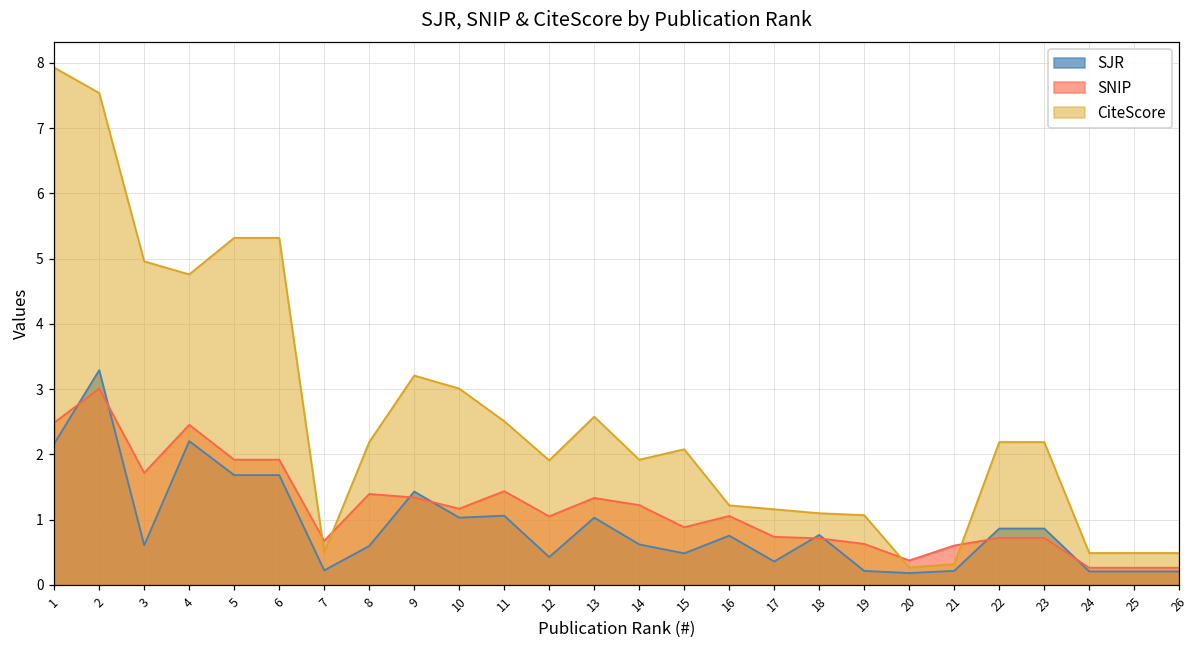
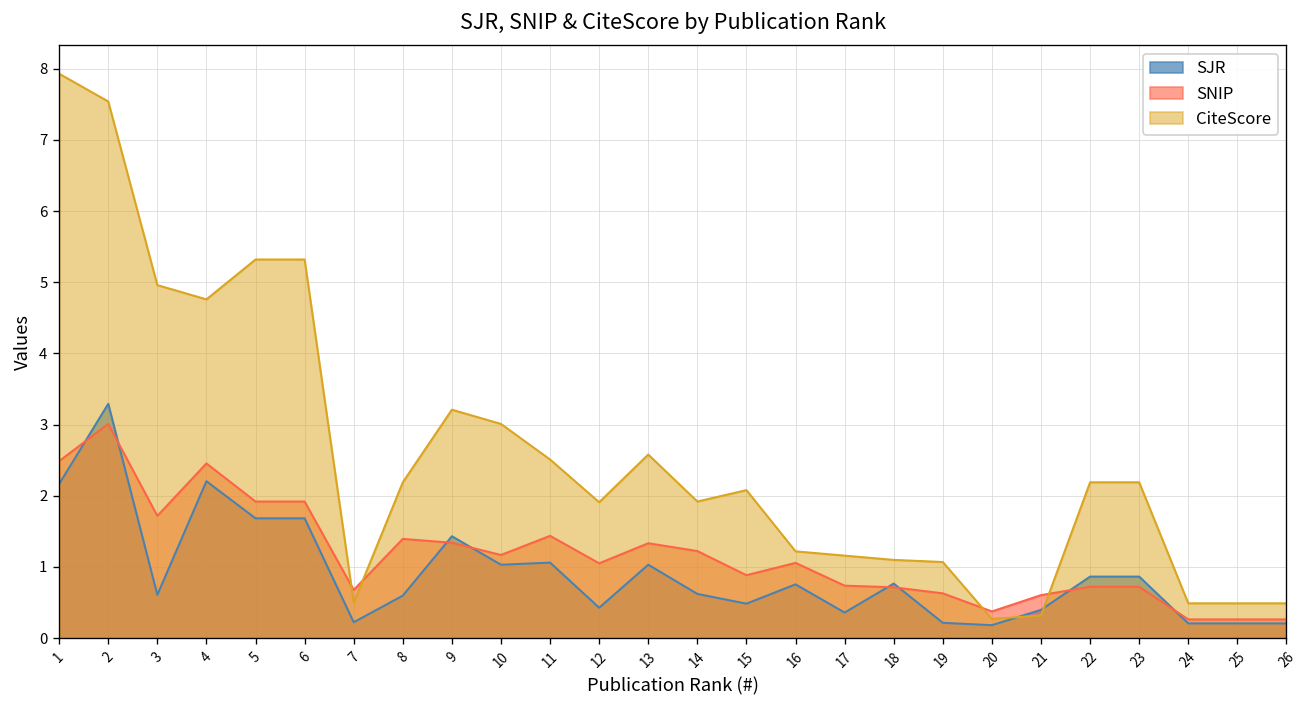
  {
    "SJR": {
      "1": 2.2,
      "2": 3.3,
      "3": 0.6,
      "4": 2.2,
      "5": 1.7,
      "6": 1.7,
      "7": 0.2,
      "8": 0.6,
      "9": 1.4,
      "10": 1.0,
      "11": 1.1,
      "12": 0.4,
      "13": 1.0,
      "14": 0.6,
      "15": 0.5,
      "16": 0.8,
      "17": 0.4,
      "18": 0.8,
      "19": 0.2,
      "20": 0.2,
-     "21": 0.2,
+     "21": 0.4,
      "22": 0.9,
      "23": 0.9,
      "24": 0.2,
      "25": 0.2,
      "26": 0.2
    },
    "SNIP": {
      "1": 2.5,
      "2": 3.0,
      "3": 1.7,
      "4": 2.5,
      "5": 1.9,
      "6": 1.9,
      "7": 0.7,
      "8": 1.4,
      "9": 1.3,
      "10": 1.2,
      "11": 1.4,
      "12": 1.1,
      "13": 1.3,
      "14": 1.2,
      "15": 0.9,
      "16": 1.1,
      "17": 0.7,
      "18": 0.7,
      "19": 0.6,
      "20": 0.4,
      "21": 0.6,
      "22": 0.7,
      "23": 0.7,
      "24": 0.3,
      "25": 0.3,
      "26": 0.3
    },
    "CiteScore": {
      "1": 7.9,
      "2": 7.5,
      "3": 5.0,
      "4": 4.8,
      "5": 5.3,
      "6": 5.3,
      "7": 0.5,
      "8": 2.2,
      "9": 3.2,
      "10": 3.0,
      "11": 2.5,
      "12": 1.9,
      "13": 2.6,
      "14": 1.9,
      "15": 2.1,
      "16": 1.2,
      "17": 1.2,
      "18": 1.1,
      "19": 1.1,
      "20": 0.3,
      "21": 0.3,
      "22": 2.2,
      "23": 2.2,
      "24": 0.5,
      "25": 0.5,
      "26": 0.5
    }
  }
